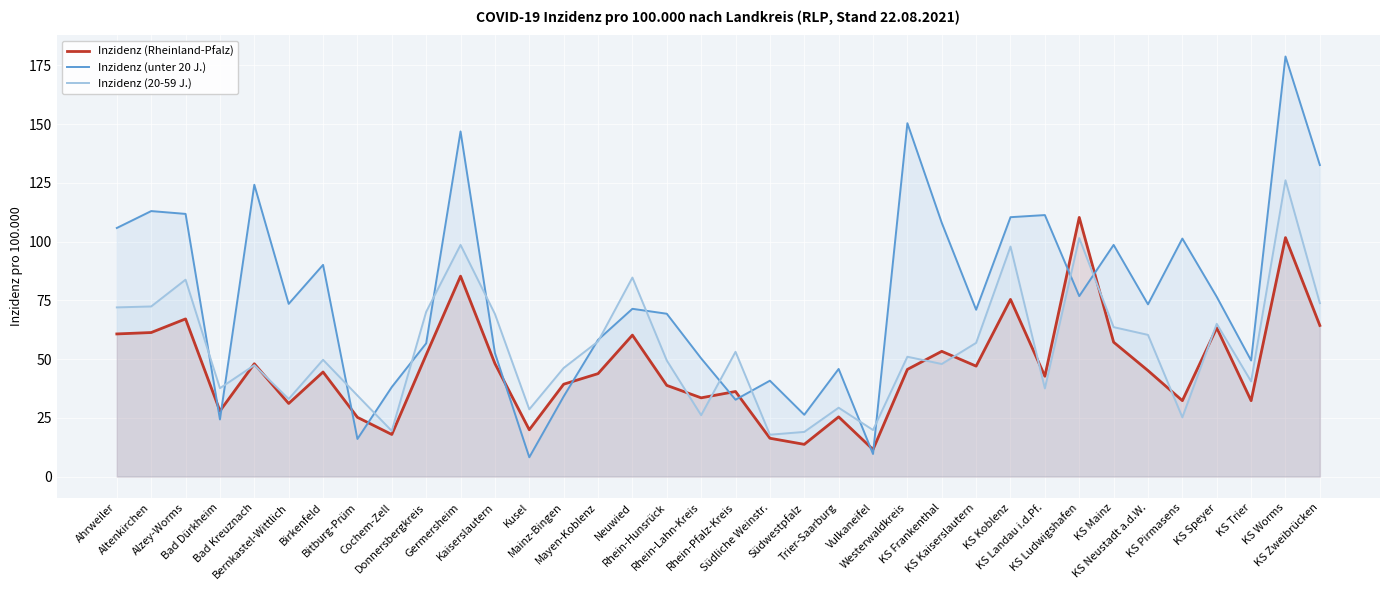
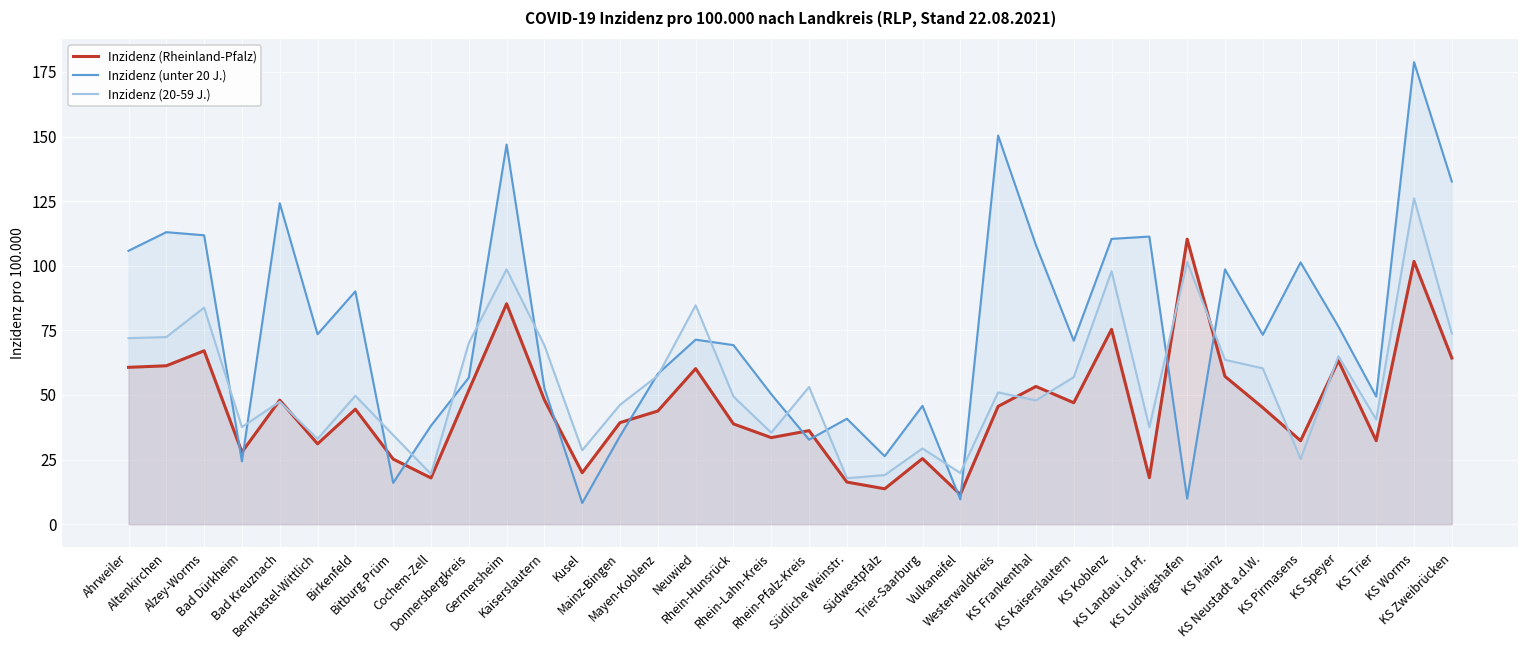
  {
    "Inzidenz (Rheinland-Pfalz)": {
      "Ahrweiler": 61,
      "Altenkirchen": 61,
      "Alzey-Worms": 67,
      "Bad Dürkheim": 28,
      "Bernkastel-Wittlich": 31,
      "Birkenfeld": 45,
      "Bitburg-Prüm": 25,
      "Cochem-Zell": 18,
      "Donnersbergkreis": 52,
      "Germersheim": 85,
      "Kaiserslautern": 48,
      "Kusel": 20,
      "Mainz-Bingen": 39,
      "Mayen-Koblenz": 44,
      "Neuwied": 60,
      "Rhein-Hunsrück": 39,
      "Rhein-Lahn-Kreis": 34,
      "Rhein-Pfalz-Kreis": 36,
      "Südliche Weinstr.": 16,
      "Südwestpfalz": 14,
      "Trier-Saarburg": 25,
      "Vulkaneifel": 12,
      "Westerwaldkreis": 46,
      "KS Frankenthal": 53,
      "KS Kaiserslautern": 47,
      "KS Koblenz": 75,
-     "KS Landau i.d.Pf.": 43,
+     "KS Landau i.d.Pf.": 18,
      "KS Ludwigshafen": 110,
      "KS Mainz": 57,
      "KS Neustadt a.d.W.": 45,
      "KS Pirmasens": 32,
      "KS Speyer": 63,
      "KS Trier": 32,
      "KS Worms": 102,
      "KS Zweibrücken": 64
    },
    "Inzidenz (unter 20 J.)": {
      "Ahrweiler": 106,
      "Altenkirchen": 113,
      "Alzey-Worms": 112,
      "Bad Dürkheim": 24,
      "Bad Kreuznach": 124,
      "Bernkastel-Wittlich": 74,
      "Birkenfeld": 90,
      "Bitburg-Prüm": 16,
      "Cochem-Zell": 38,
      "Donnersbergkreis": 57,
      "Germersheim": 147,
      "Kaiserslautern": 53,
      "Kusel": 8,
      "Mainz-Bingen": 34,
      "Neuwied": 71,
      "Rhein-Hunsrück": 69,
      "Rhein-Lahn-Kreis": 50,
      "Rhein-Pfalz-Kreis": 33,
      "Südliche Weinstr.": 41,
      "Südwestpfalz": 26,
      "Trier-Saarburg": 46,
      "Vulkaneifel": 10,
      "Westerwaldkreis": 150,
      "KS Frankenthal": 108,
      "KS Kaiserslautern": 71,
      "KS Koblenz": 110,
      "KS Landau i.d.Pf.": 111,
-     "KS Ludwigshafen": 77,
+     "KS Ludwigshafen": 10,
      "KS Mainz": 99,
      "KS Neustadt a.d.W.": 73,
      "KS Pirmasens": 101,
      "KS Speyer": 77,
      "KS Trier": 49,
      "KS Worms": 179,
      "KS Zweibrücken": 133
    },
    "Inzidenz (20-59 J.)": {
      "Ahrweiler": 72,
      "Altenkirchen": 72,
      "Alzey-Worms": 84,
      "Bad Dürkheim": 38,
      "Bernkastel-Wittlich": 33,
      "Birkenfeld": 50,
      "Bitburg-Prüm": 35,
      "Cochem-Zell": 19,
      "Donnersbergkreis": 70,
      "Germersheim": 99,
      "Kaiserslautern": 69,
      "Kusel": 29,
      "Mainz-Bingen": 46,
      "Neuwied": 85,
      "Rhein-Hunsrück": 49,
-     "Rhein-Lahn-Kreis": 26,
+     "Rhein-Lahn-Kreis": 35,
      "Rhein-Pfalz-Kreis": 53,
      "Südliche Weinstr.": 18,
      "Südwestpfalz": 19,
      "Trier-Saarburg": 29,
      "Vulkaneifel": 20,
      "Westerwaldkreis": 51,
      "KS Frankenthal": 48,
      "KS Kaiserslautern": 57,
      "KS Koblenz": 98,
      "KS Landau i.d.Pf.": 38,
      "KS Ludwigshafen": 102,
      "KS Mainz": 64,
      "KS Neustadt a.d.W.": 60,
      "KS Pirmasens": 25,
      "KS Speyer": 65,
      "KS Trier": 41,
      "KS Worms": 126,
      "KS Zweibrücken": 74
    }
  }
